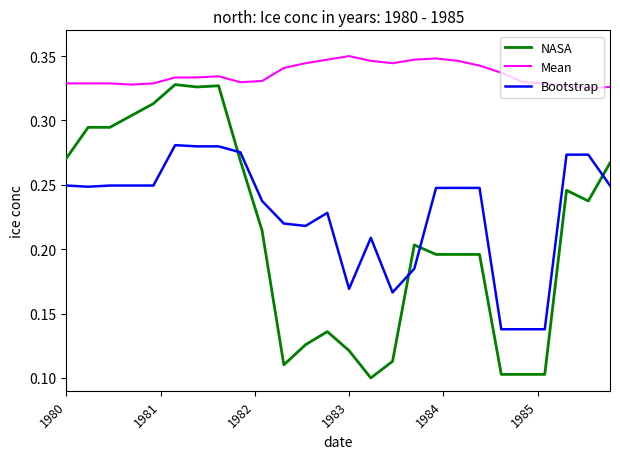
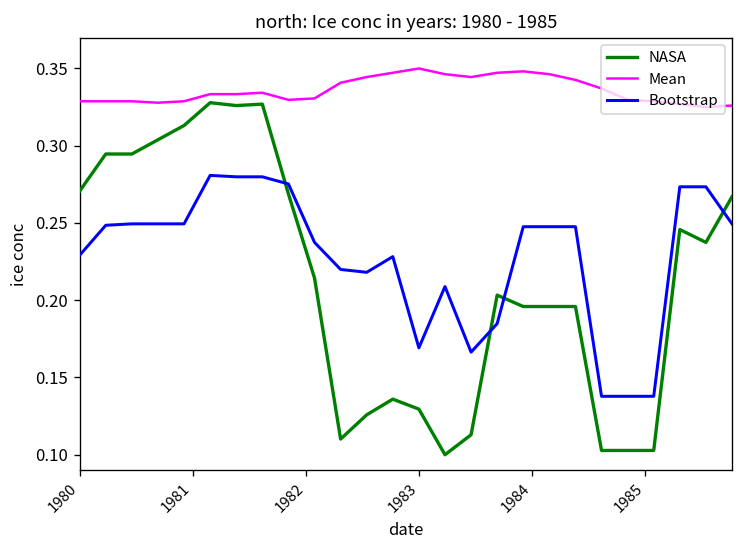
  {
    "NASA": {
      "1980": 0.271,
-     "1983": 0.121
+     "1983": 0.130
    },
    "Mean": {
      "1980": 0.329,
      "1983": 0.350
    },
    "Bootstrap": {
-     "1980": 0.249,
+     "1980": 0.229,
      "1983": 0.169
    }
  }
